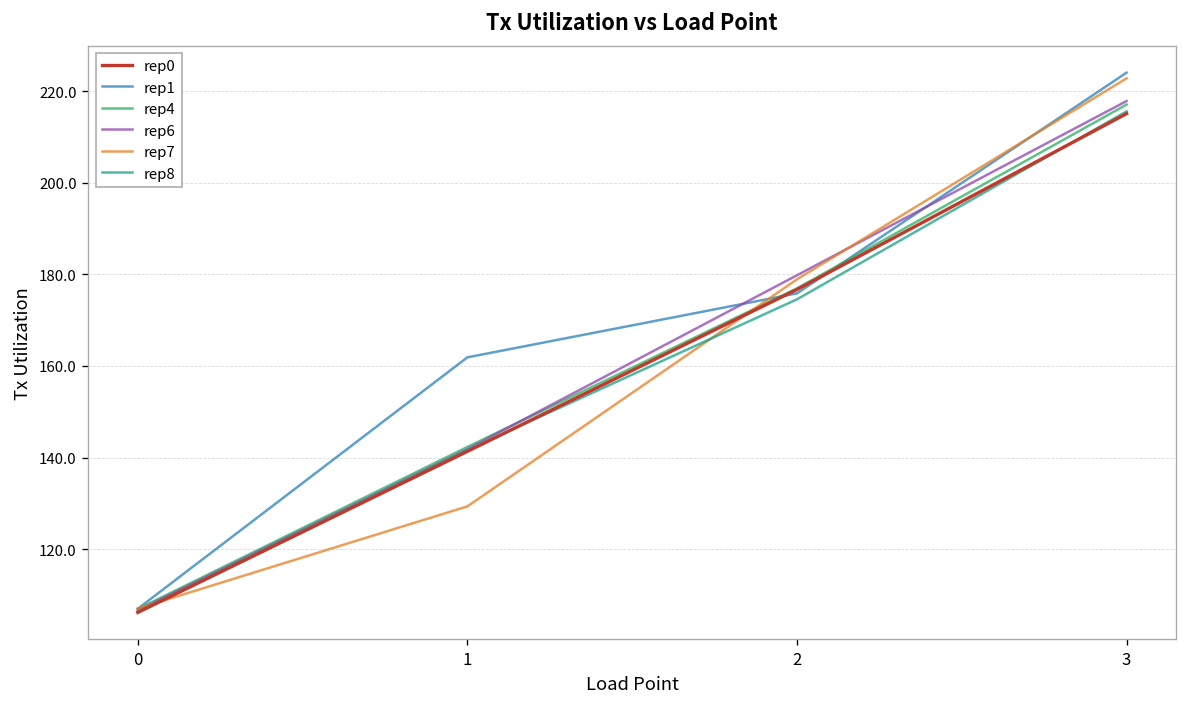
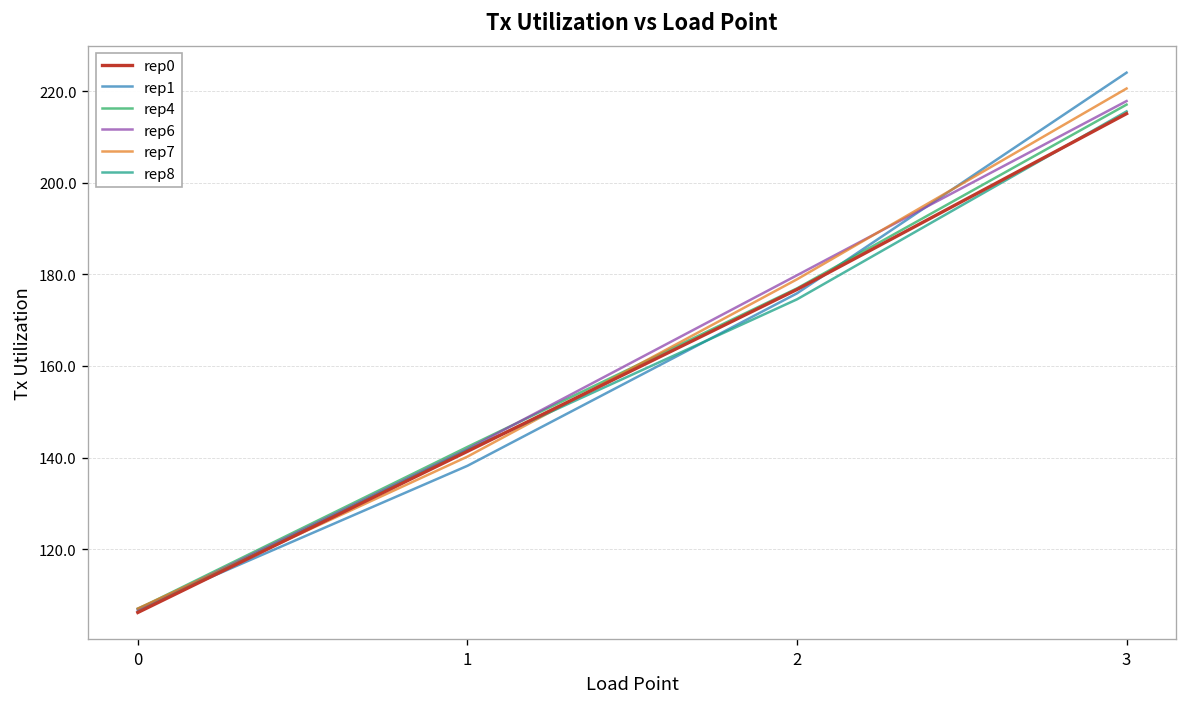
  {
    "rep1": {
-     "1": 162,
+     "1": 138,
      "2": 176,
      "3": 224
    },
    "rep6": {
      "2": 180,
      "3": 218
    },
    "rep7": {
-     "1": 129,
+     "1": 140,
      "2": 179,
-     "3": 223
+     "3": 221
    }
  }
